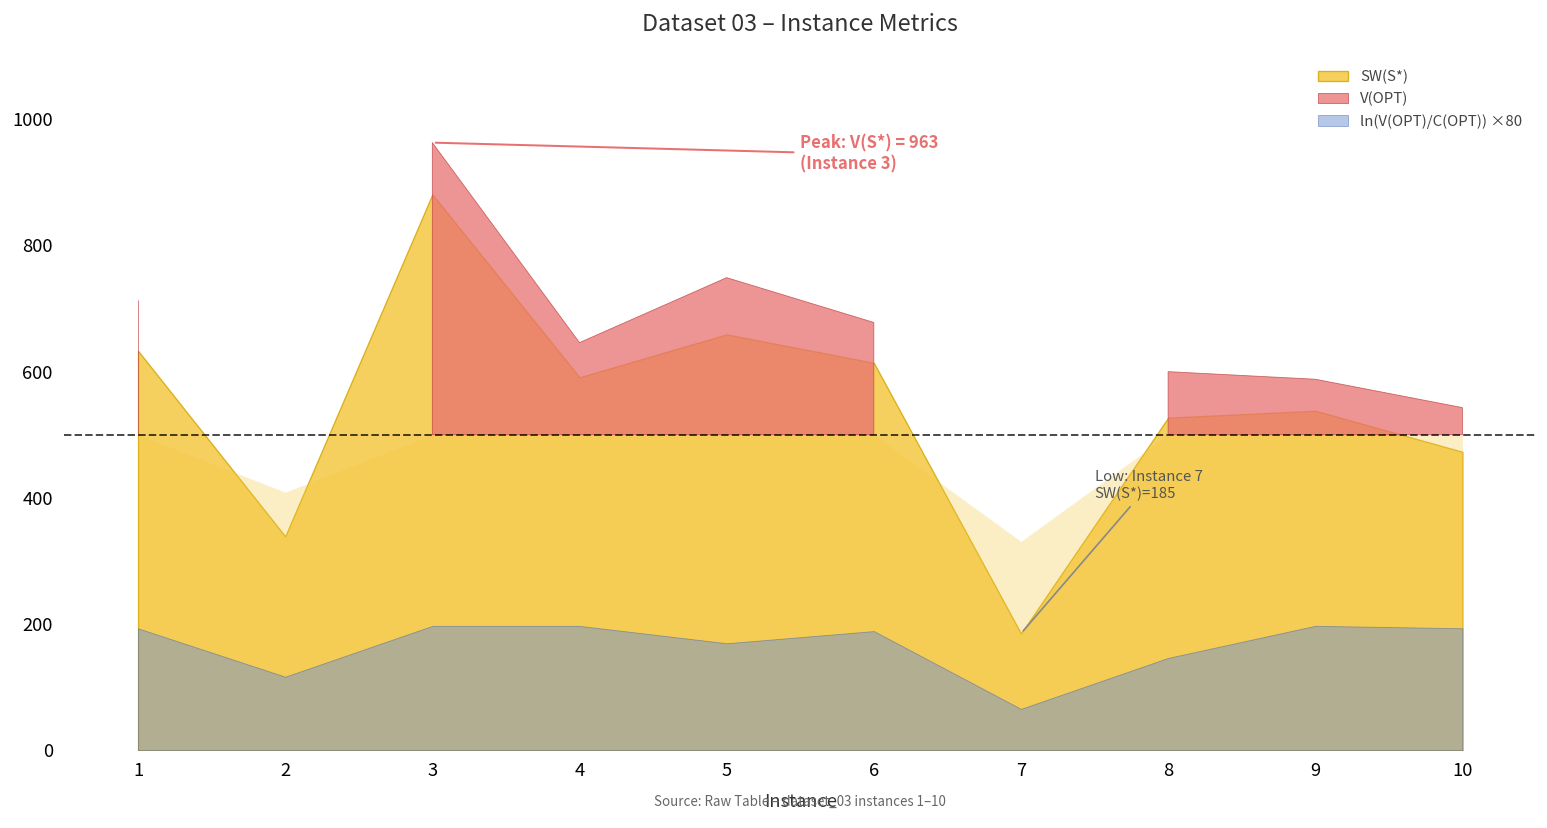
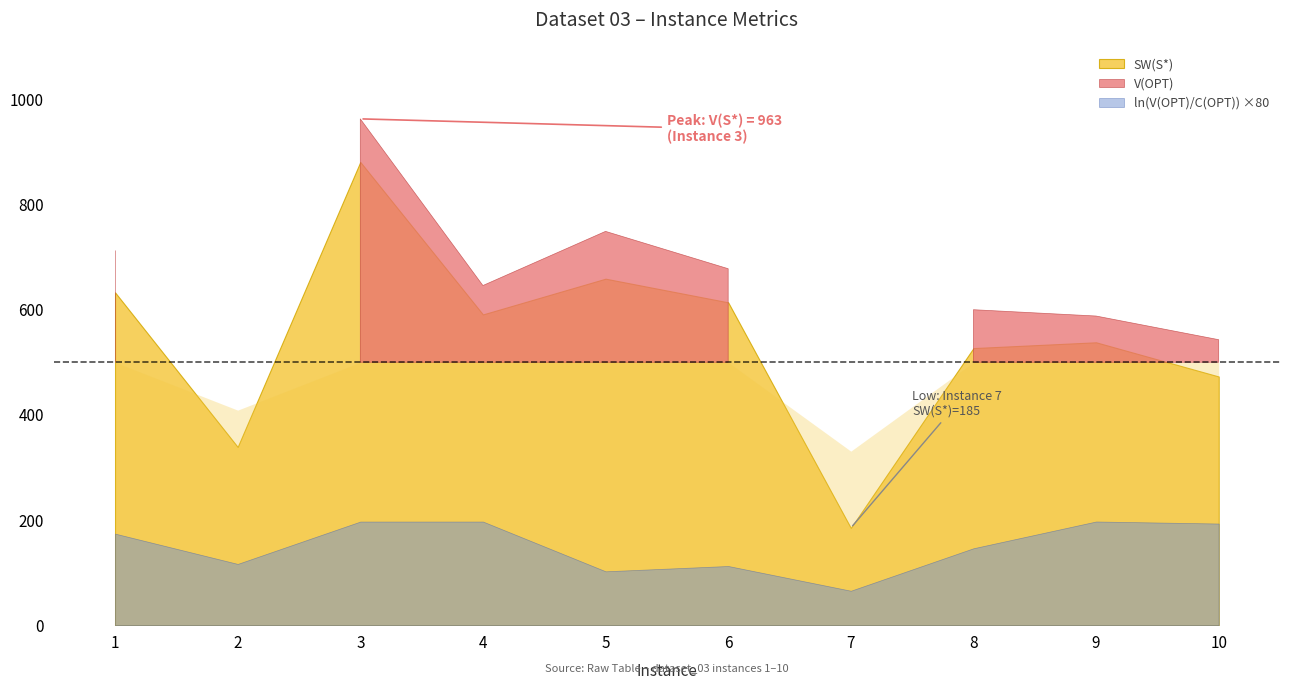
  {
    "ln(V(OPT)/C(OPT)) ×80": {
-     "1": 190,
+     "1": 170,
      "2": 120,
      "3": 200,
      "4": 200,
-     "5": 170,
-     "6": 190,
+     "5": 100,
+     "6": 110,
      "7": 70,
      "8": 150,
      "9": 200,
      "10": 190
    }
  }
